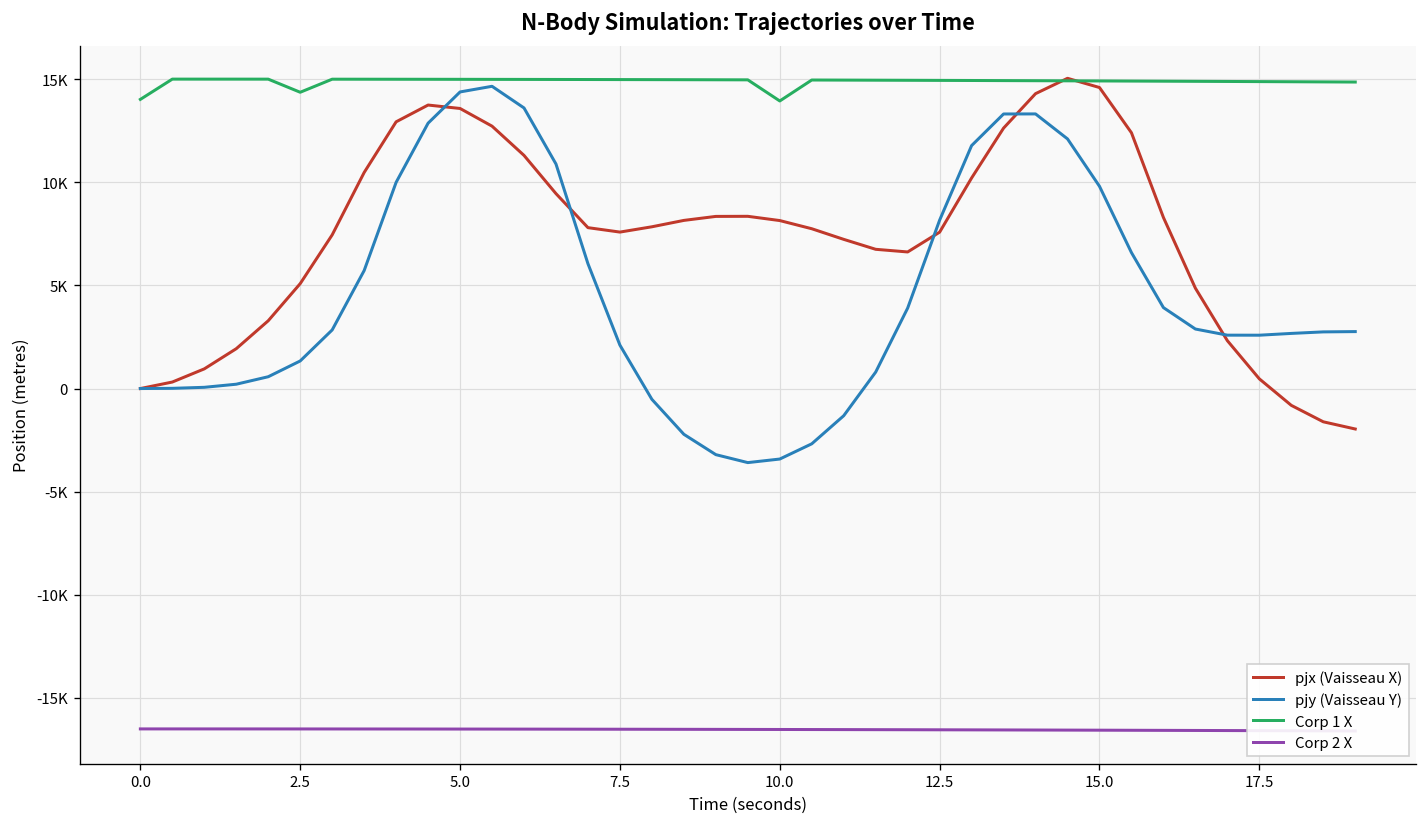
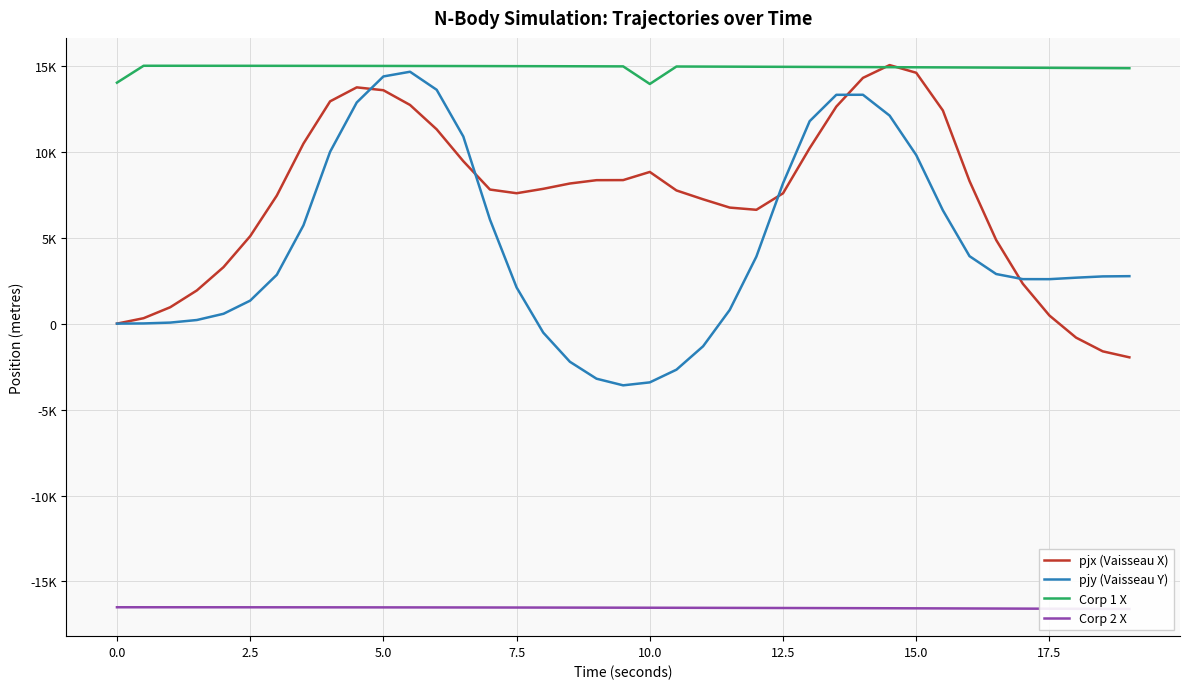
  {
    "pjx (Vaisseau X)": {
      "2.5": 5100,
      "5.0": 13600,
      "7.5": 7600,
-     "10.0": 8100,
+     "10.0": 8800,
      "12.5": 7600,
      "15.0": 14600,
      "17.5": 500
    },
    "pjy (Vaisseau Y)": {
      "2.5": 1300,
      "5.0": 14400,
      "7.5": 2100,
      "10.0": -3400,
      "12.5": 8200,
      "15.0": 9800,
      "17.5": 2600
    },
    "Corp 1 X": {
      "0.0": 14000,
-     "2.5": 14400,
+     "2.5": 15000,
      "5.0": 15000,
      "7.5": 15000,
      "10.0": 13900,
      "12.5": 14900,
      "15.0": 14900,
      "17.5": 14900
    },
    "Corp 2 X": {
      "0.0": -16500,
      "2.5": -16500,
      "5.0": -16500,
      "7.5": -16500,
      "10.0": -16500,
      "12.5": -16500,
      "15.0": -16600
    }
  }
